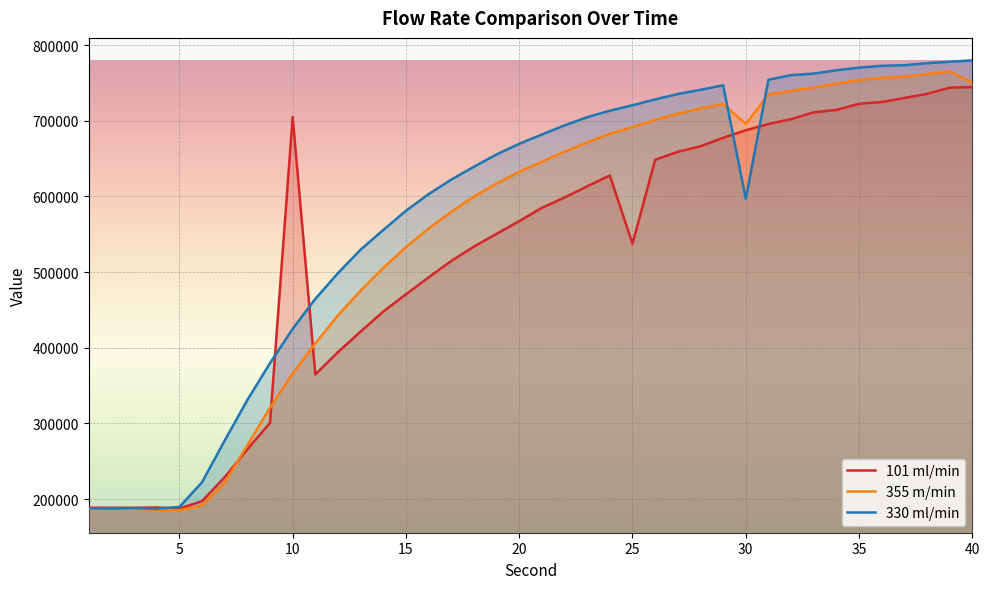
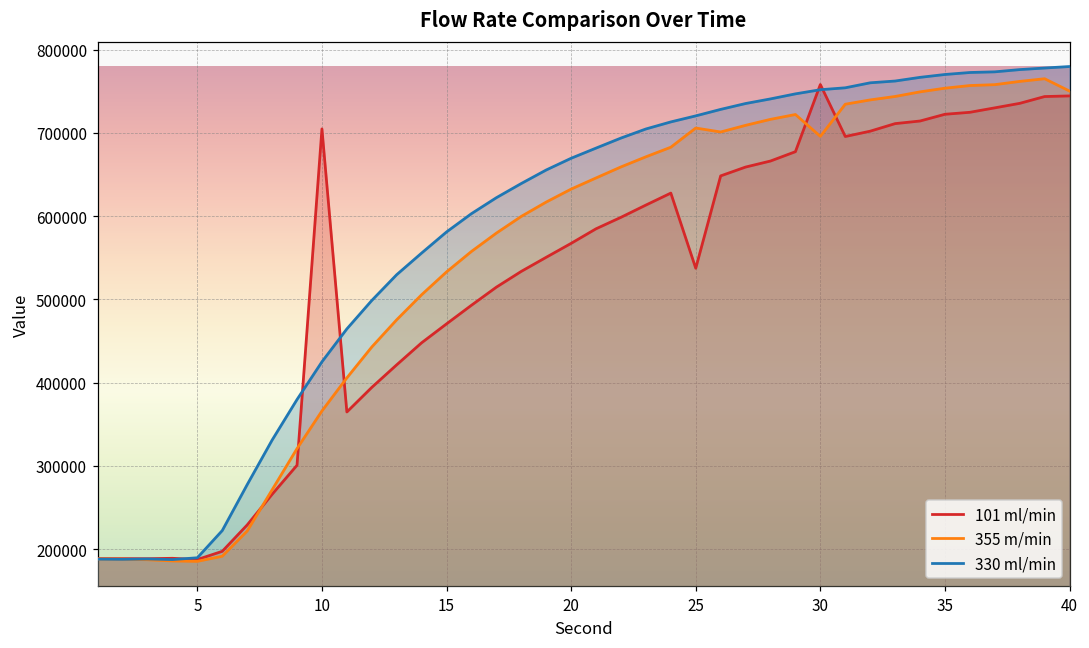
  {
    "101 ml/min": {
      "10": 700000,
      "15": 470000,
      "20": 570000,
      "25": 540000,
-     "30": 690000,
+     "30": 760000,
      "35": 720000,
      "40": 740000
    },
    "355 m/min": {
      "10": 370000,
      "15": 530000,
      "20": 630000,
-     "25": 690000,
+     "25": 710000,
      "30": 700000,
      "35": 750000,
      "40": 750000
    },
    "330 ml/min": {
      "10": 420000,
      "15": 580000,
      "20": 670000,
      "25": 720000,
-     "30": 600000,
+     "30": 750000,
      "35": 770000,
      "40": 780000
    }
  }
